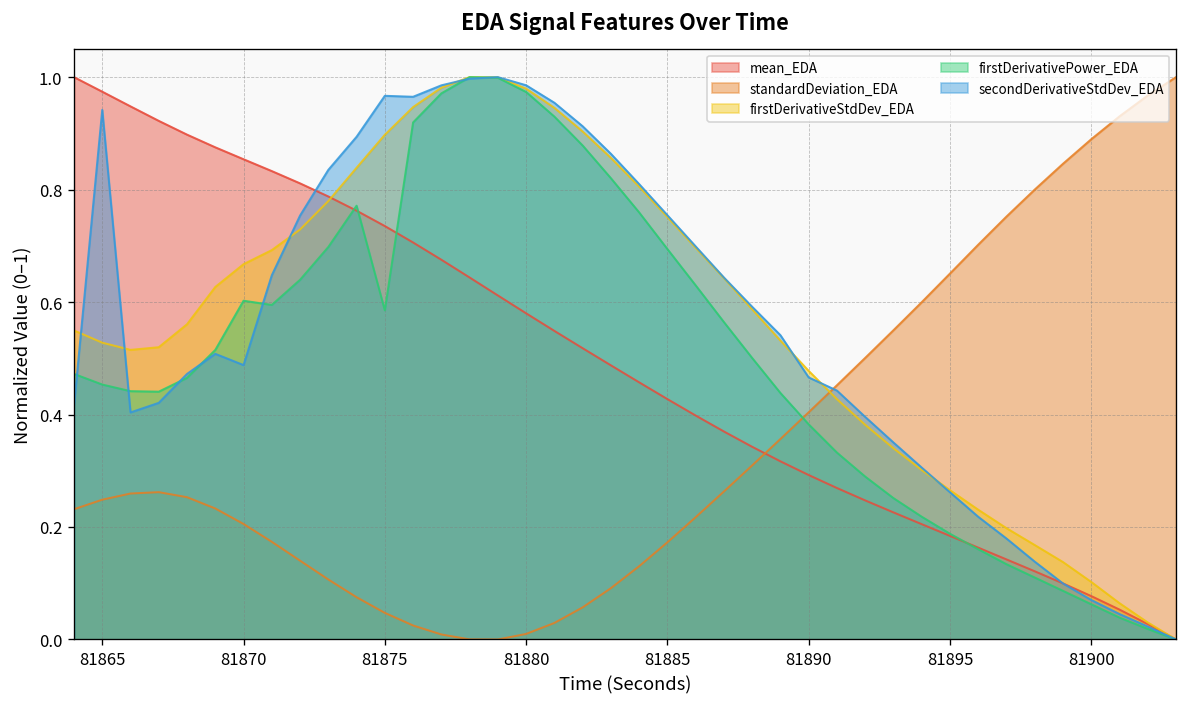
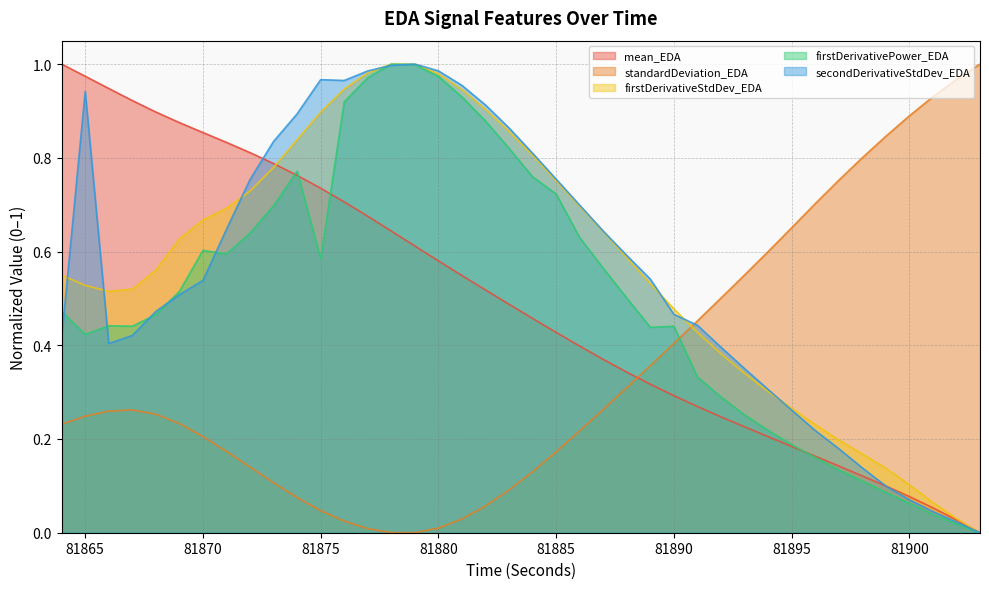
  {
    "firstDerivativePower_EDA": {
-     "81865": 0.45,
+     "81865": 0.42,
      "81870": 0.60,
      "81875": 0.59,
      "81880": 0.97,
-     "81885": 0.69,
-     "81890": 0.38,
+     "81885": 0.72,
+     "81890": 0.44,
      "81900": 0.06
    },
    "secondDerivativeStdDev_EDA": {
      "81865": 0.94,
-     "81870": 0.49,
+     "81870": 0.54,
      "81875": 0.97,
      "81880": 0.99,
      "81890": 0.47,
      "81900": 0.07
    }
  }
